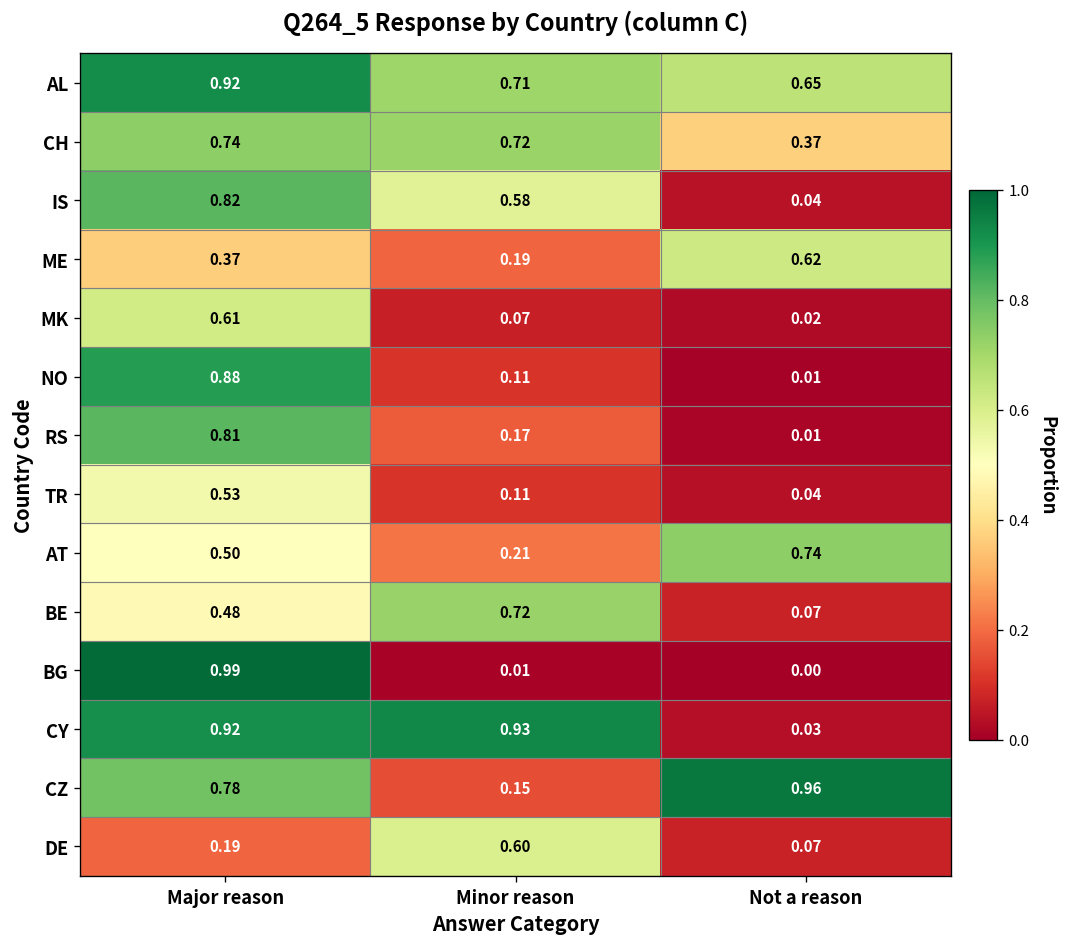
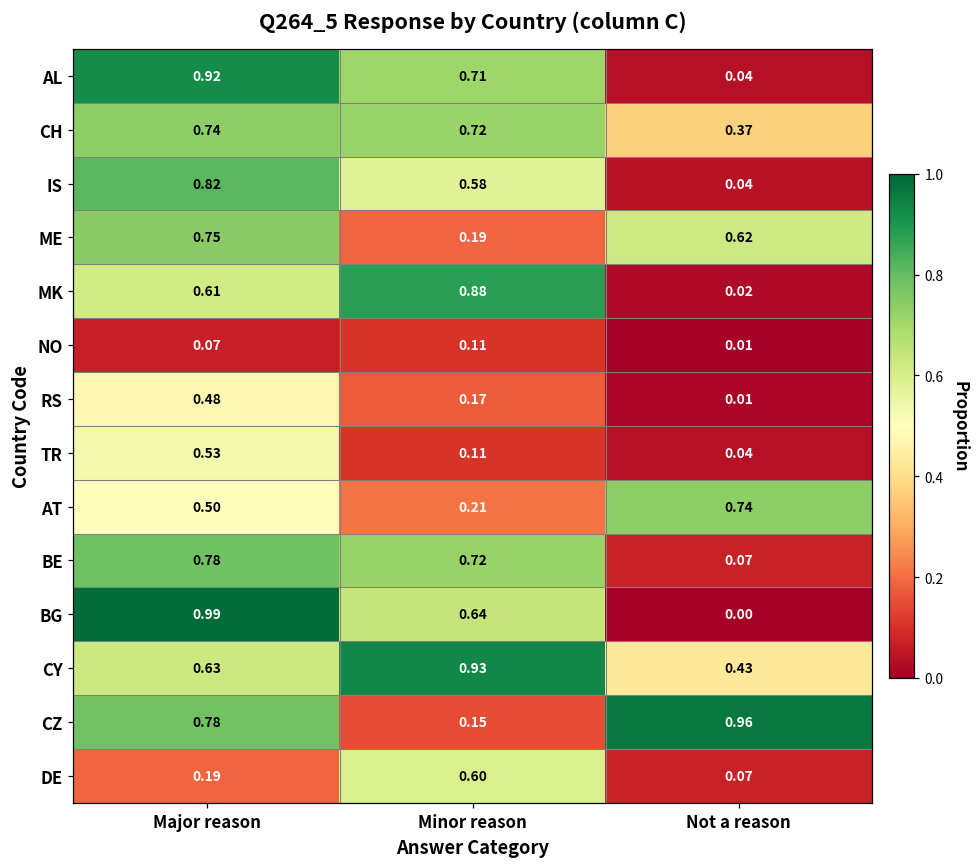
  {
    "AL": {
      "Major reason": 0.92,
      "Minor reason": 0.71,
-     "Not a reason": 0.65
+     "Not a reason": 0.04
    },
    "CH": {
      "Major reason": 0.74,
      "Minor reason": 0.72,
      "Not a reason": 0.37
    },
    "IS": {
      "Major reason": 0.82,
      "Minor reason": 0.58,
      "Not a reason": 0.04
    },
    "ME": {
-     "Major reason": 0.37,
+     "Major reason": 0.75,
      "Minor reason": 0.19,
      "Not a reason": 0.62
    },
    "MK": {
      "Major reason": 0.61,
-     "Minor reason": 0.07,
+     "Minor reason": 0.88,
      "Not a reason": 0.02
    },
    "NO": {
-     "Major reason": 0.88,
+     "Major reason": 0.07,
      "Minor reason": 0.11,
      "Not a reason": 0.01
    },
    "RS": {
-     "Major reason": 0.81,
+     "Major reason": 0.48,
      "Minor reason": 0.17,
      "Not a reason": 0.01
    },
    "TR": {
      "Major reason": 0.53,
      "Minor reason": 0.11,
      "Not a reason": 0.04
    },
    "AT": {
      "Major reason": 0.50,
      "Minor reason": 0.21,
      "Not a reason": 0.74
    },
    "BE": {
-     "Major reason": 0.48,
+     "Major reason": 0.78,
      "Minor reason": 0.72,
      "Not a reason": 0.07
    },
    "BG": {
      "Major reason": 0.99,
-     "Minor reason": 0.01,
+     "Minor reason": 0.64,
      "Not a reason": 0.00
    },
    "CY": {
-     "Major reason": 0.92,
+     "Major reason": 0.63,
      "Minor reason": 0.93,
-     "Not a reason": 0.03
+     "Not a reason": 0.43
    },
    "CZ": {
      "Major reason": 0.78,
      "Minor reason": 0.15,
      "Not a reason": 0.96
    },
    "DE": {
      "Major reason": 0.19,
      "Minor reason": 0.60,
      "Not a reason": 0.07
    }
  }
